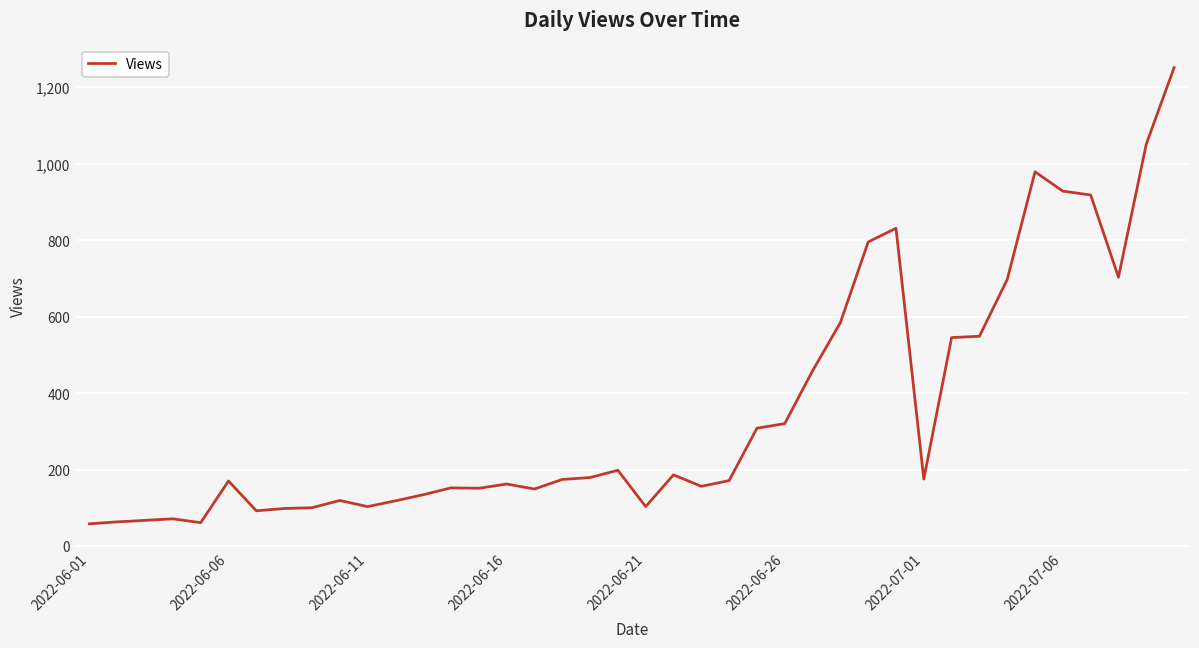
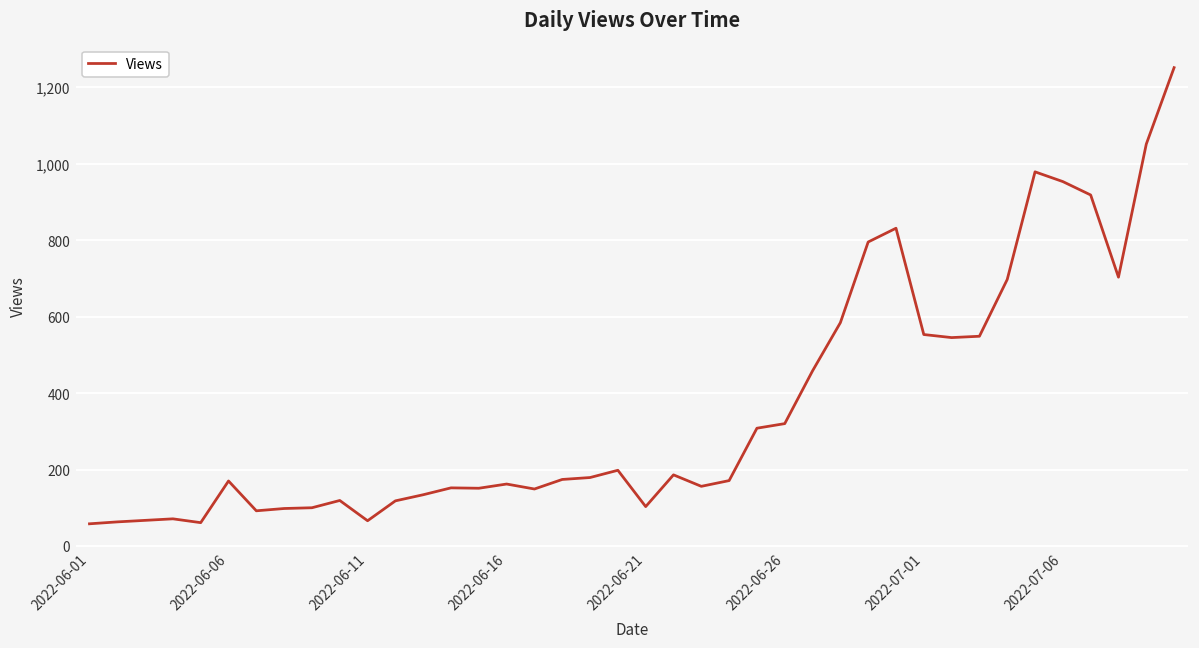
  {
    "2022-06-01": 60,
    "2022-06-06": 170,
-   "2022-06-11": 100,
+   "2022-06-11": 70,
    "2022-06-16": 160,
    "2022-06-21": 100,
    "2022-06-26": 320,
-   "2022-07-01": 180,
-   "2022-07-06": 930
+   "2022-07-01": 550,
+   "2022-07-06": 950
  }
